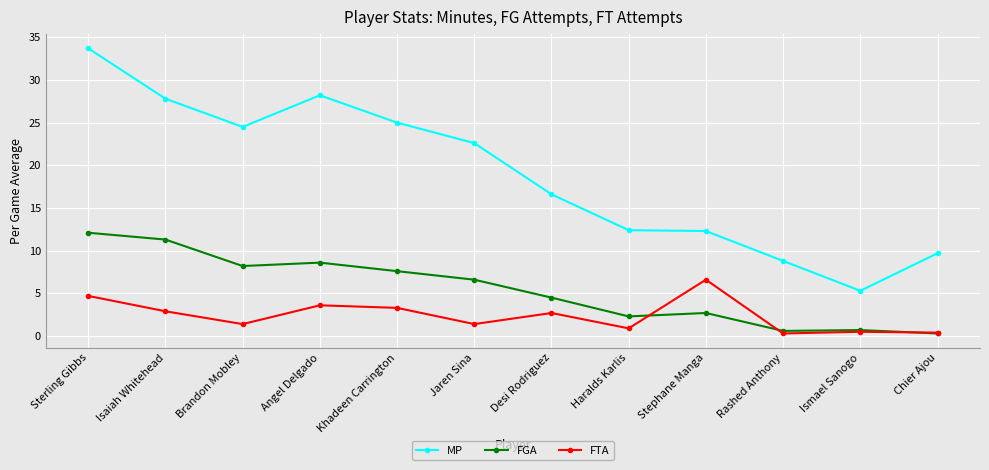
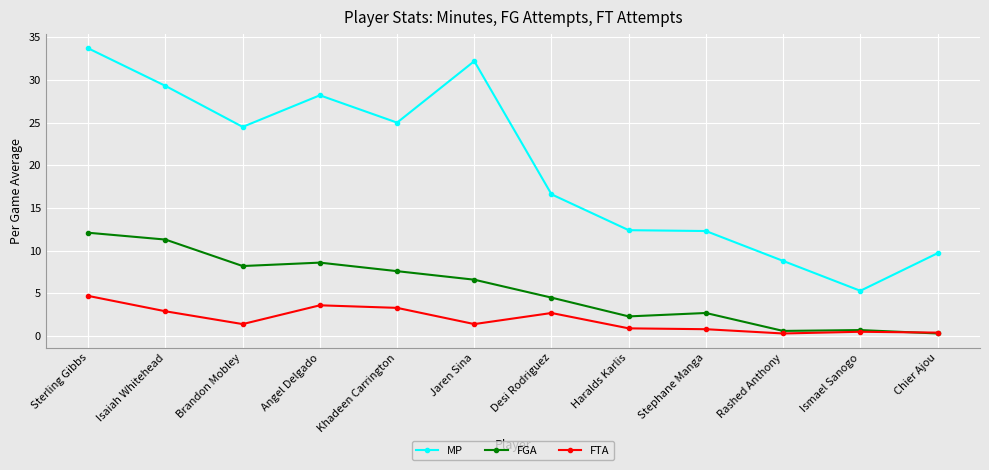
  {
    "MP": {
      "Sterling Gibbs": 34,
-     "Isaiah Whitehead": 28,
+     "Isaiah Whitehead": 29,
      "Brandon Mobley": 25,
      "Angel Delgado": 28,
      "Khadeen Carrington": 25,
-     "Jaren Sina": 23,
+     "Jaren Sina": 32,
      "Desi Rodriguez": 17,
      "Haralds Karlis": 12,
      "Stephane Manga": 12,
      "Rashed Anthony": 9,
      "Ismael Sanogo": 5,
      "Chier Ajou": 10
    },
    "FGA": {
      "Sterling Gibbs": 12,
      "Isaiah Whitehead": 11,
      "Brandon Mobley": 8,
      "Angel Delgado": 9,
      "Khadeen Carrington": 8,
      "Jaren Sina": 7,
      "Desi Rodriguez": 5,
      "Haralds Karlis": 2,
      "Stephane Manga": 3,
      "Rashed Anthony": 1
    },
    "FTA": {
      "Sterling Gibbs": 5,
      "Isaiah Whitehead": 3,
      "Brandon Mobley": 1,
      "Angel Delgado": 4,
      "Khadeen Carrington": 3,
      "Jaren Sina": 1,
      "Desi Rodriguez": 3,
      "Haralds Karlis": 1,
-     "Stephane Manga": 7,
+     "Stephane Manga": 1,
      "Rashed Anthony": 0
    }
  }
